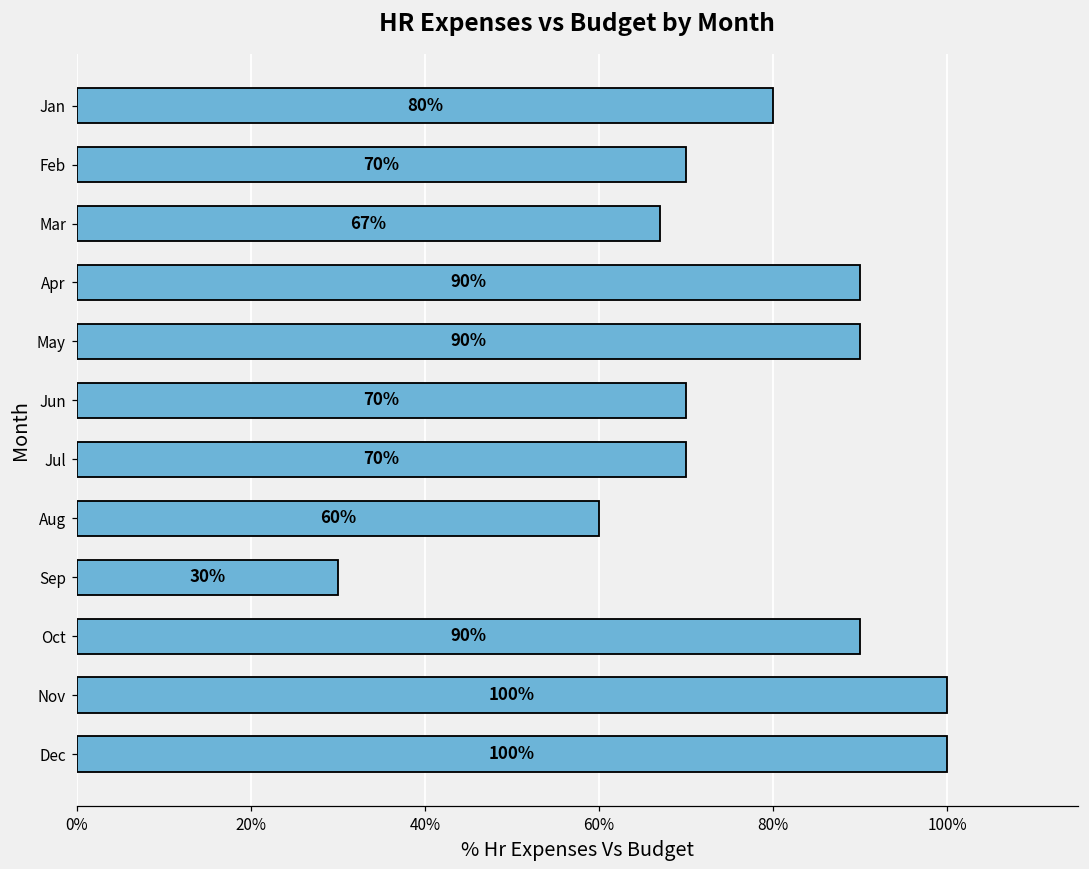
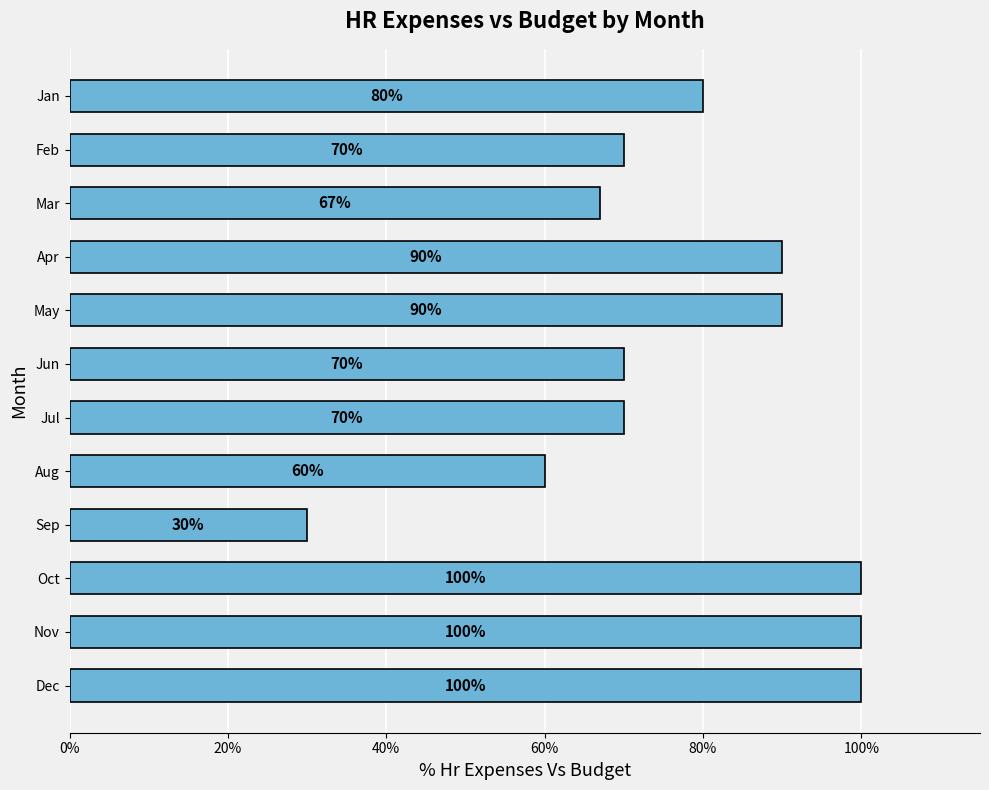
  {
    "Jan": "80%",
    "Feb": "70%",
    "Mar": "67%",
    "Apr": "90%",
    "May": "90%",
    "Jun": "70%",
    "Jul": "70%",
    "Aug": "60%",
    "Sep": "30%",
-   "Oct": "90%",
+   "Oct": "100%",
    "Nov": "100%",
    "Dec": "100%"
  }
